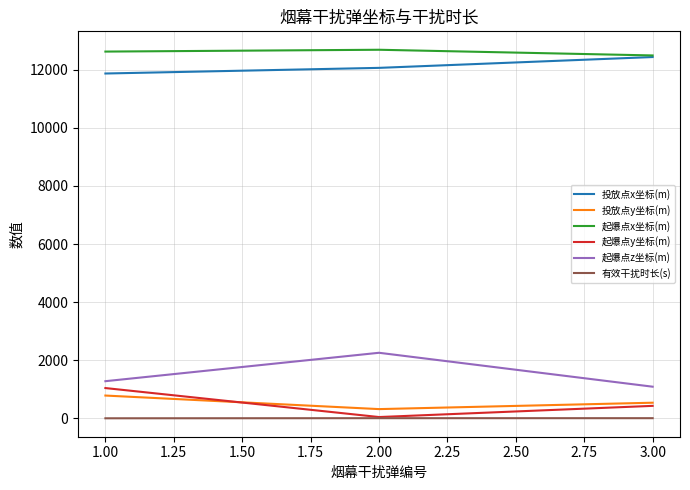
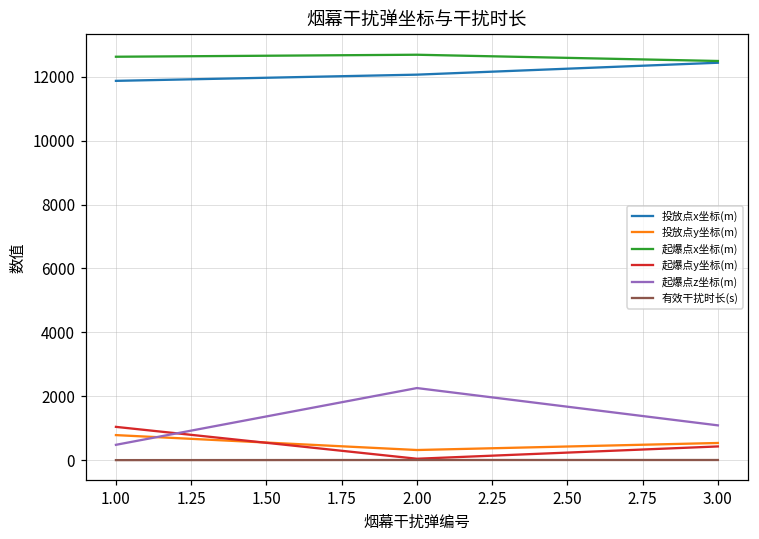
  {
    "投放点x坐标(m)": {
      "1.00": 11900,
      "2.00": 12100
    },
    "投放点y坐标(m)": {
      "1.00": 800,
      "2.00": 300,
      "3.00": 500
    },
    "起爆点x坐标(m)": {
      "1.00": 12600,
      "2.00": 12700
    },
    "起爆点y坐标(m)": {
      "1.00": 1000,
      "3.00": 400
    },
    "起爆点z坐标(m)": {
-     "1.00": 1300,
+     "1.00": 500,
      "2.00": 2300,
      "3.00": 1100
    },
    "有效干扰时长(s)": {
      "1.00": 0,
      "3.00": 0
    }
  }
